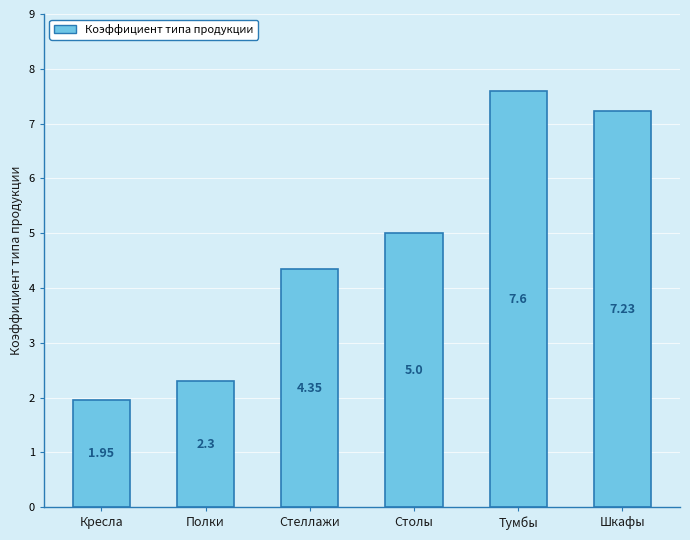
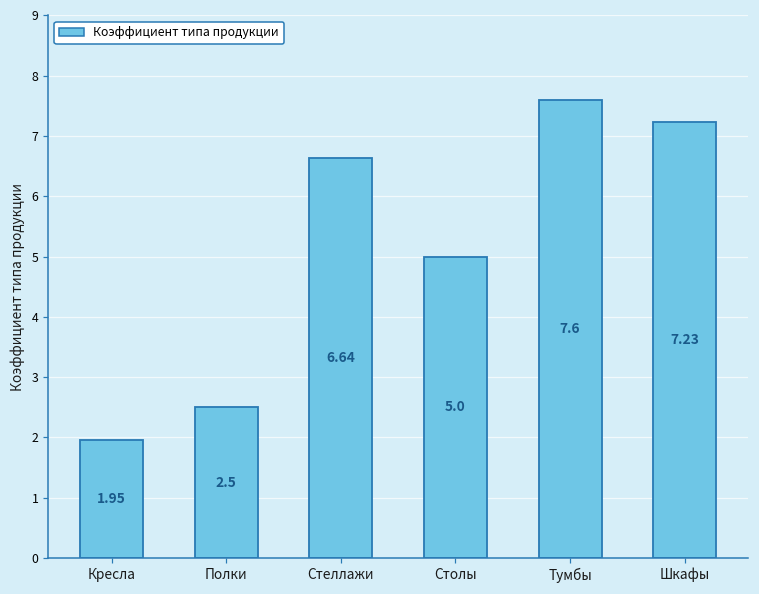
  {
    "Кресла": 1.95,
-   "Полки": 2.3,
-   "Стеллажи": 4.35,
+   "Полки": 2.5,
+   "Стеллажи": 6.64,
    "Столы": 5.0,
    "Тумбы": 7.6,
    "Шкафы": 7.23
  }
